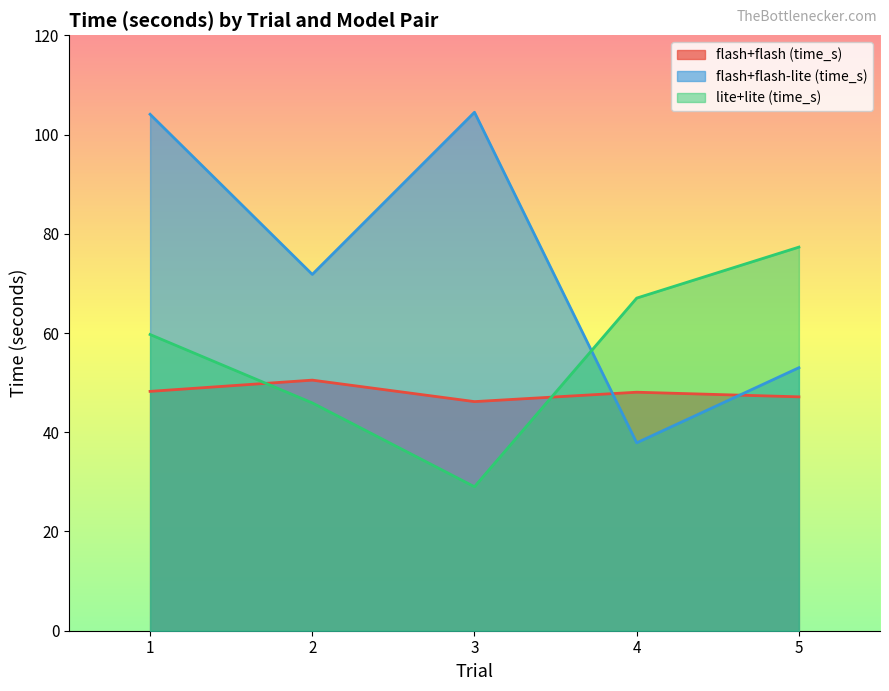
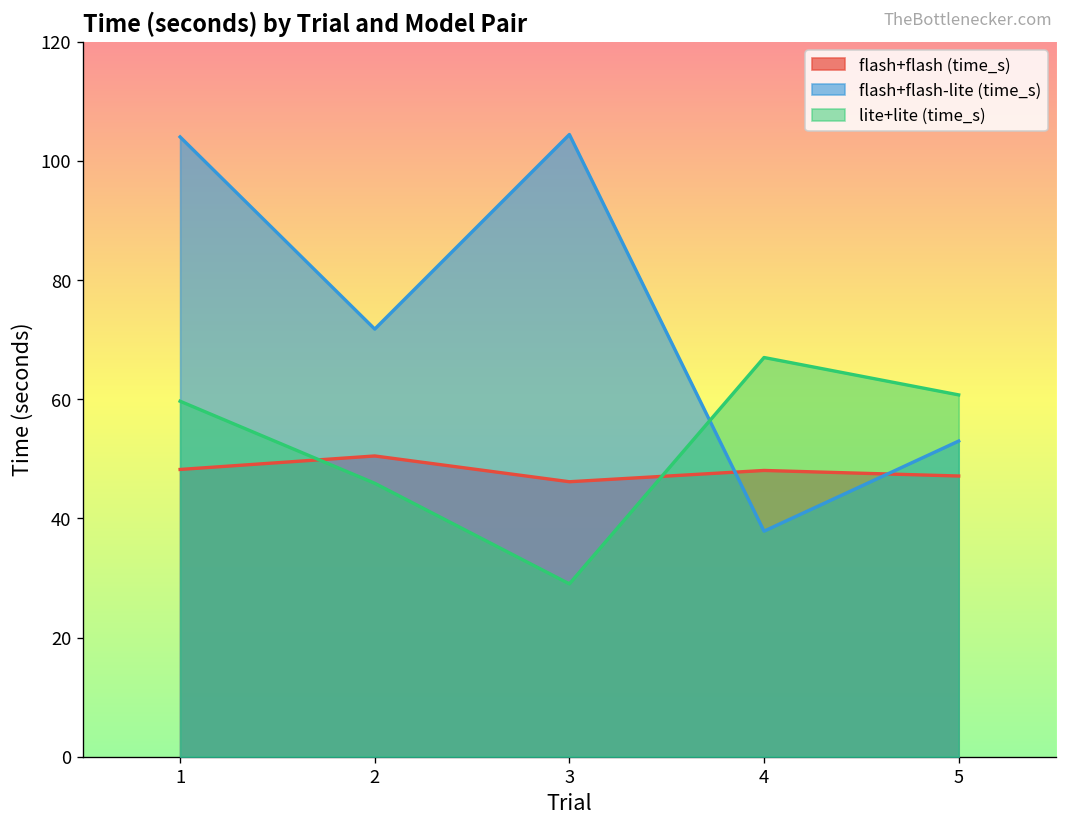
  {
    "flash+flash (time_s)": {
      "1": 48,
      "2": 51,
      "3": 46,
      "4": 48,
      "5": 47
    },
    "flash+flash-lite (time_s)": {
      "1": 104,
      "2": 72,
      "3": 104,
      "4": 38,
      "5": 53
    },
    "lite+lite (time_s)": {
      "1": 60,
      "2": 46,
      "3": 29,
      "4": 67,
-     "5": 77
+     "5": 61
    }
  }
